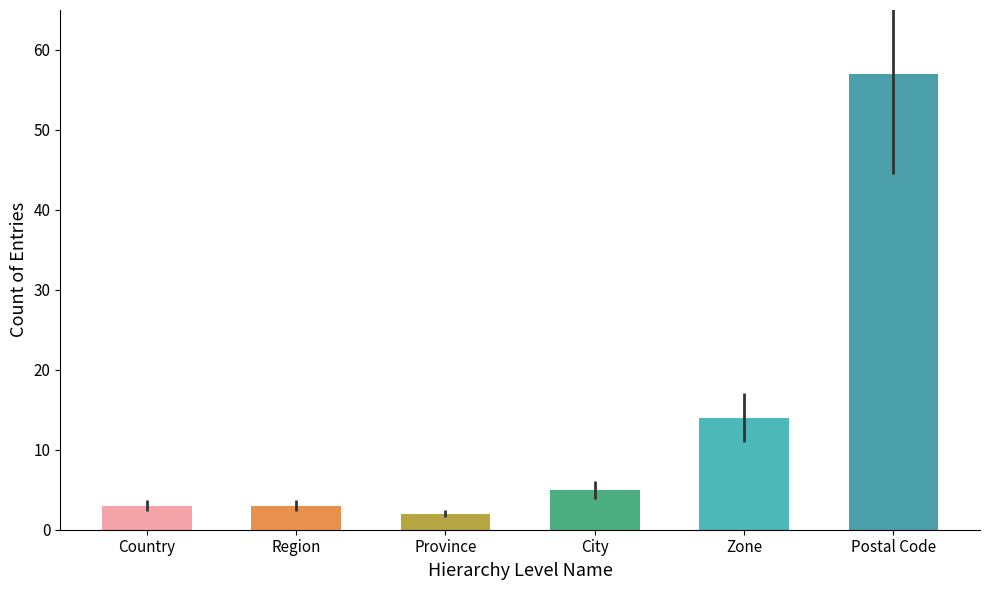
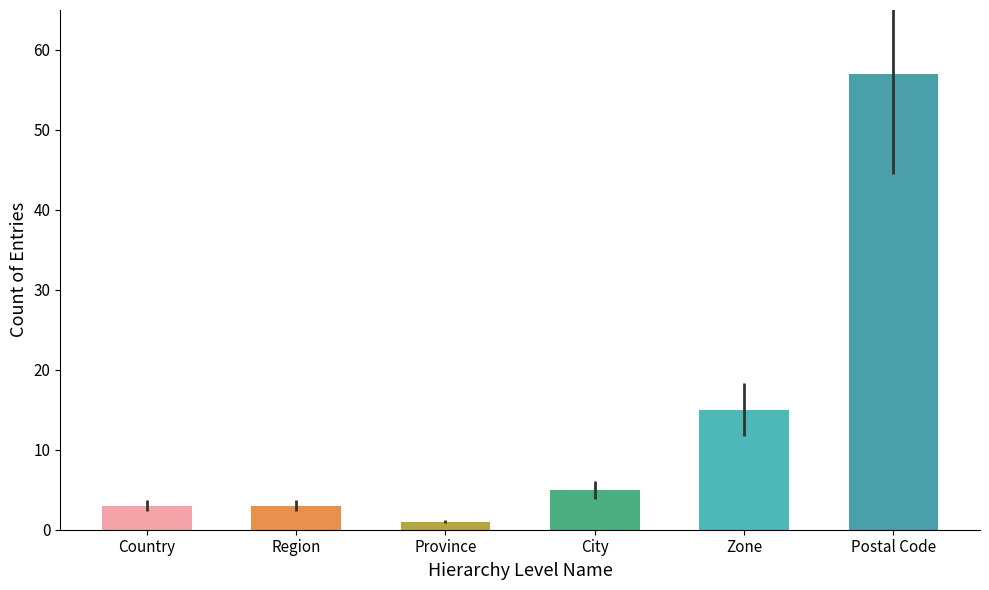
  {
    "Country": 3,
    "Region": 3,
-   "Province": 2,
+   "Province": 1,
    "City": 5,
-   "Zone": 14,
+   "Zone": 15,
    "Postal Code": 57
  }
